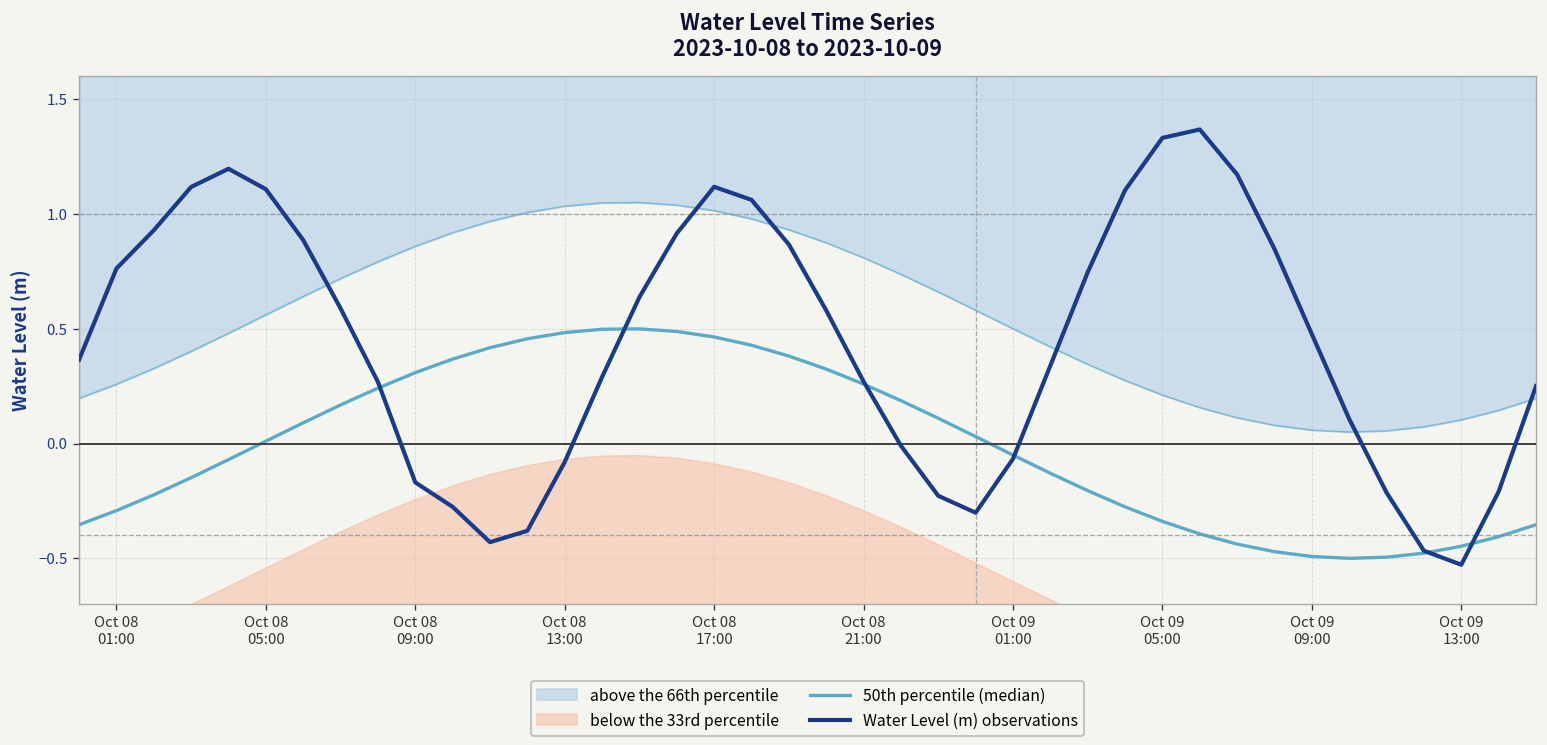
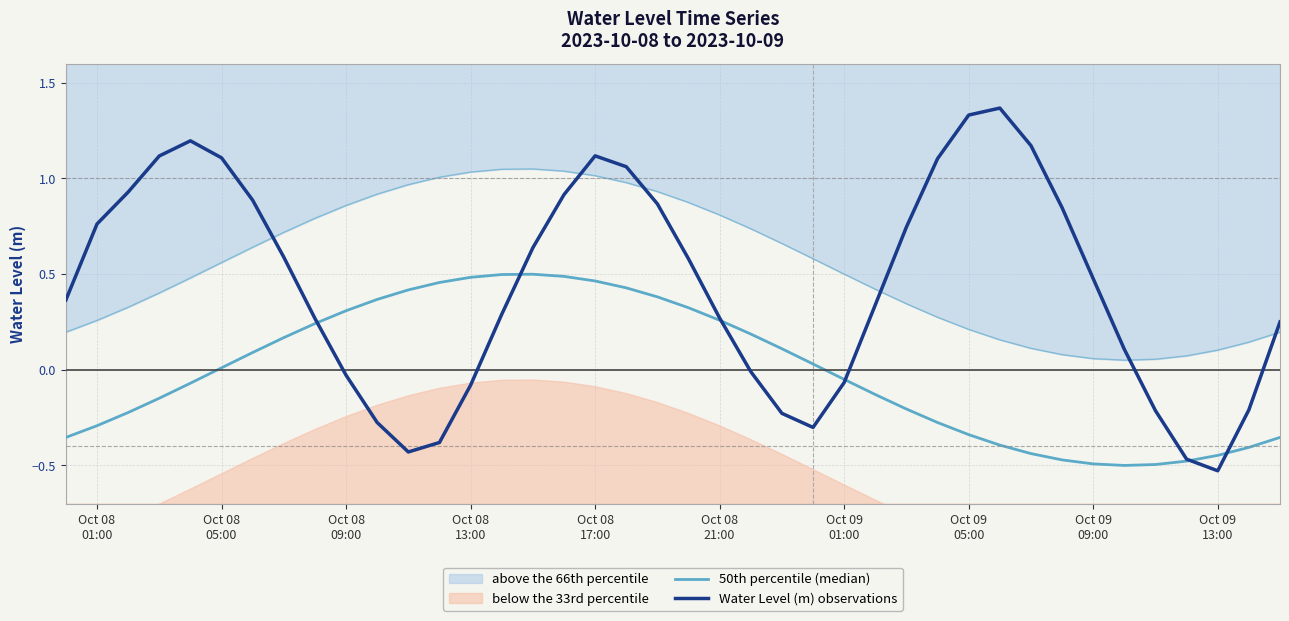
  {
    "Water Level (m) observations": {
      "Oct 08 01:00": 0.76,
      "Oct 08 05:00": 1.11,
-     "Oct 08 09:00": -0.17,
+     "Oct 08 09:00": -0.03,
      "Oct 08 13:00": -0.08,
      "Oct 08 17:00": 1.12,
      "Oct 09 01:00": -0.07,
      "Oct 09 05:00": 1.33,
      "Oct 09 09:00": 0.48,
      "Oct 09 13:00": -0.53
    }
  }
